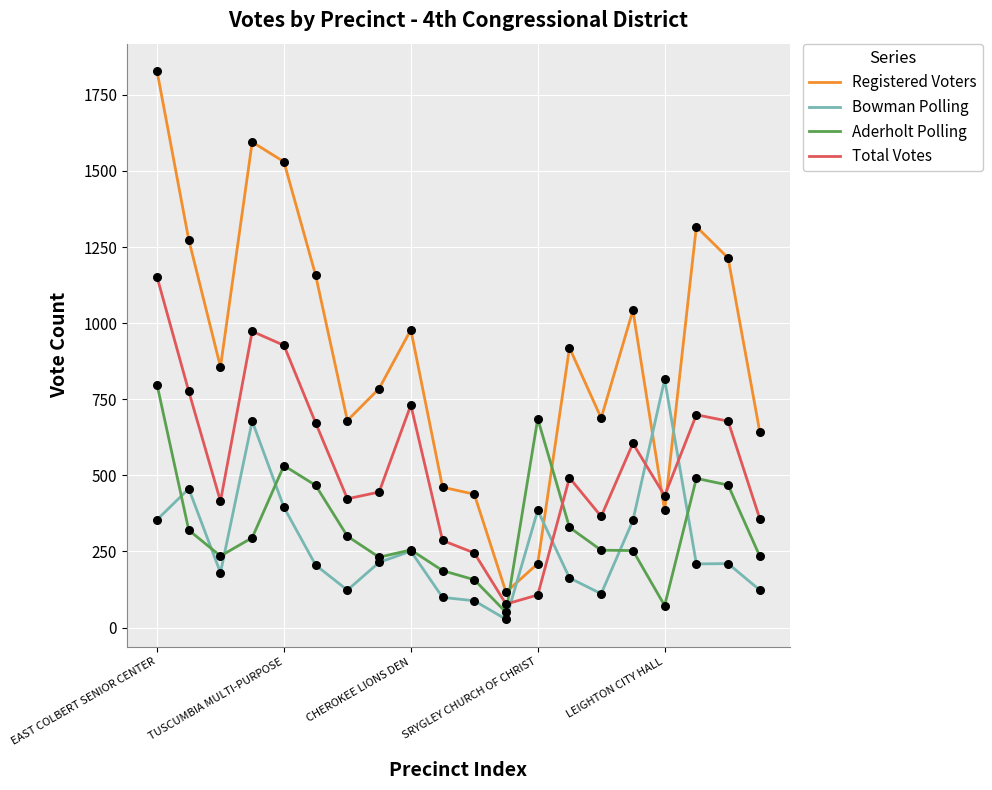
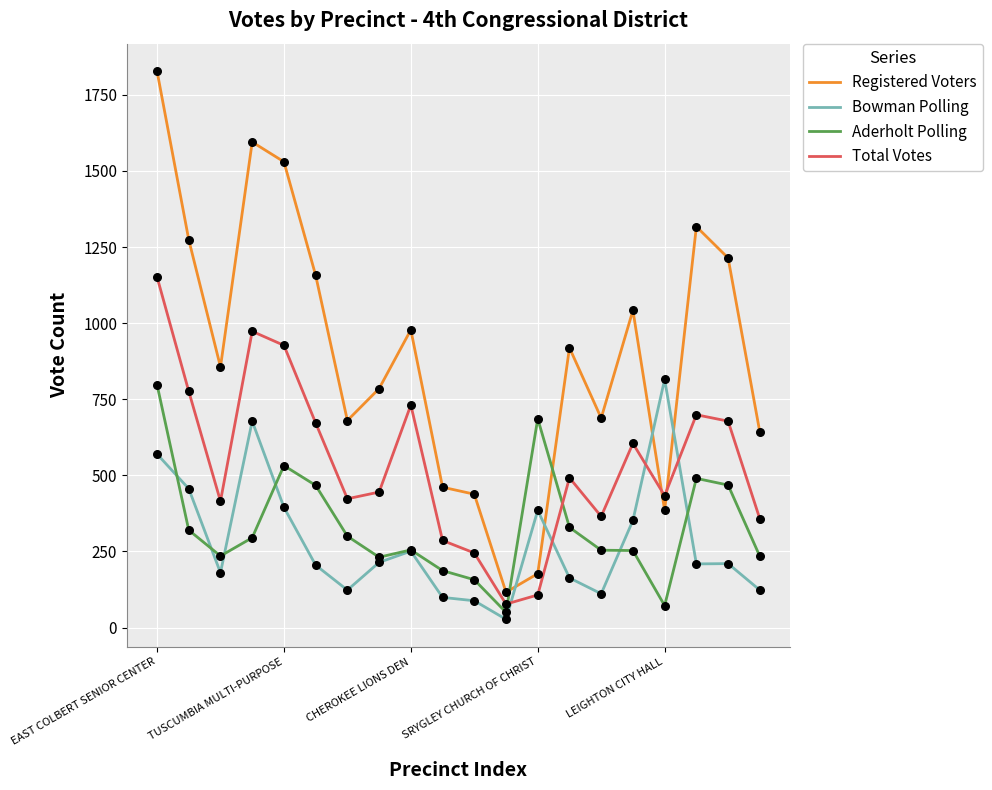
  {
    "Registered Voters": {
      "EAST COLBERT SENIOR CENTER": 1830,
      "TUSCUMBIA MULTI-PURPOSE": 1530,
      "CHEROKEE LIONS DEN": 980,
-     "SRYGLEY CHURCH OF CHRIST": 210,
+     "SRYGLEY CHURCH OF CHRIST": 180,
      "LEIGHTON CITY HALL": 390
    },
    "Bowman Polling": {
-     "EAST COLBERT SENIOR CENTER": 350,
+     "EAST COLBERT SENIOR CENTER": 570,
      "TUSCUMBIA MULTI-PURPOSE": 400,
      "SRYGLEY CHURCH OF CHRIST": 390,
      "LEIGHTON CITY HALL": 820
    },
    "Aderholt Polling": {
      "EAST COLBERT SENIOR CENTER": 800,
      "TUSCUMBIA MULTI-PURPOSE": 530,
      "SRYGLEY CHURCH OF CHRIST": 690,
      "LEIGHTON CITY HALL": 70
    },
    "Total Votes": {
      "EAST COLBERT SENIOR CENTER": 1150,
      "TUSCUMBIA MULTI-PURPOSE": 930,
      "CHEROKEE LIONS DEN": 730,
      "SRYGLEY CHURCH OF CHRIST": 110,
      "LEIGHTON CITY HALL": 430
    }
  }
